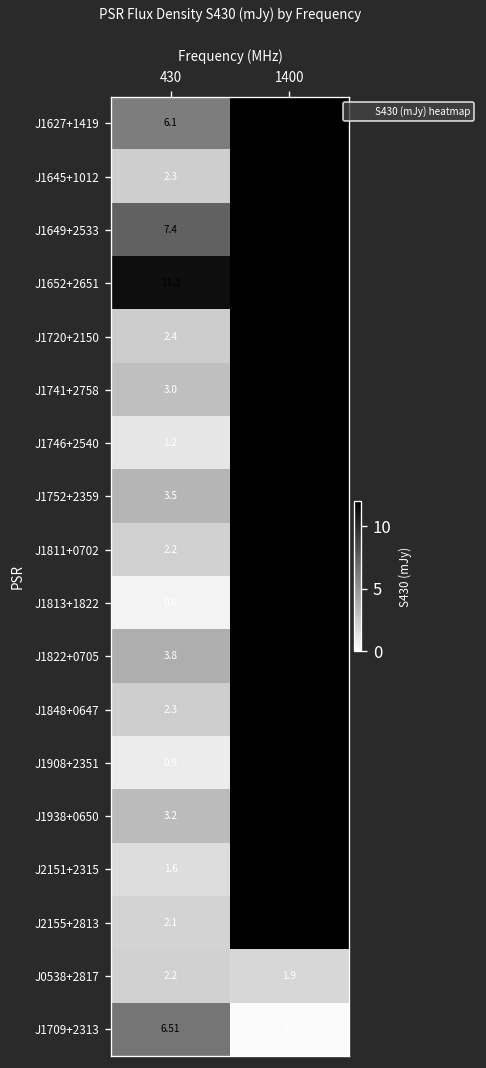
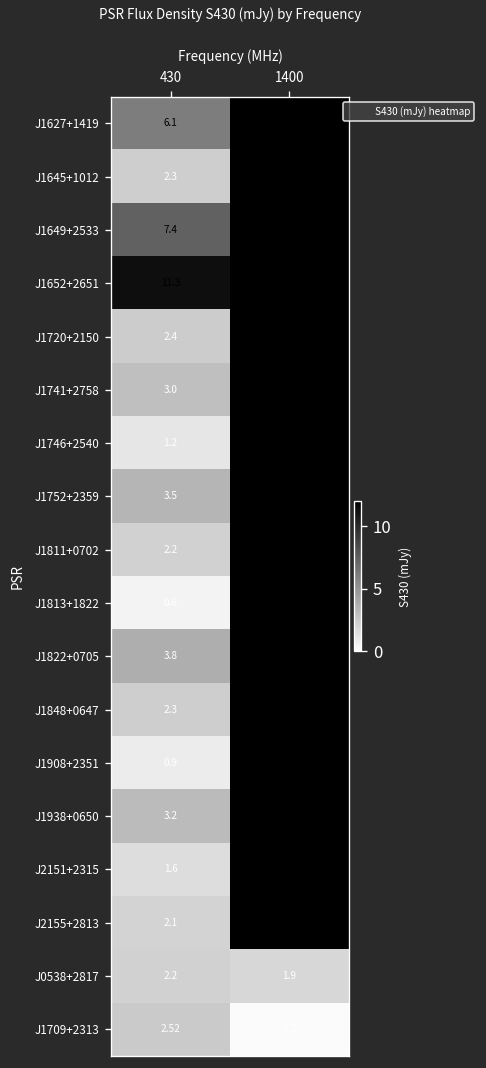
  {
    "J1627+1419": {
      "430": 6.1
    },
    "J1645+1012": {
      "430": 2.3
    },
    "J1649+2533": {
      "430": 7.4
    },
    "J1720+2150": {
      "430": 2.4
    },
    "J1741+2758": {
      "430": 3.0
    },
    "J1752+2359": {
      "430": 3.5
    },
    "J1822+0705": {
      "430": 3.8
    },
    "J1848+0647": {
      "430": 2.3
    },
    "J1938+0650": {
      "430": 3.2
    },
    "J1709+2313": {
-     "430": 6.51
+     "430": 2.52
    }
  }
